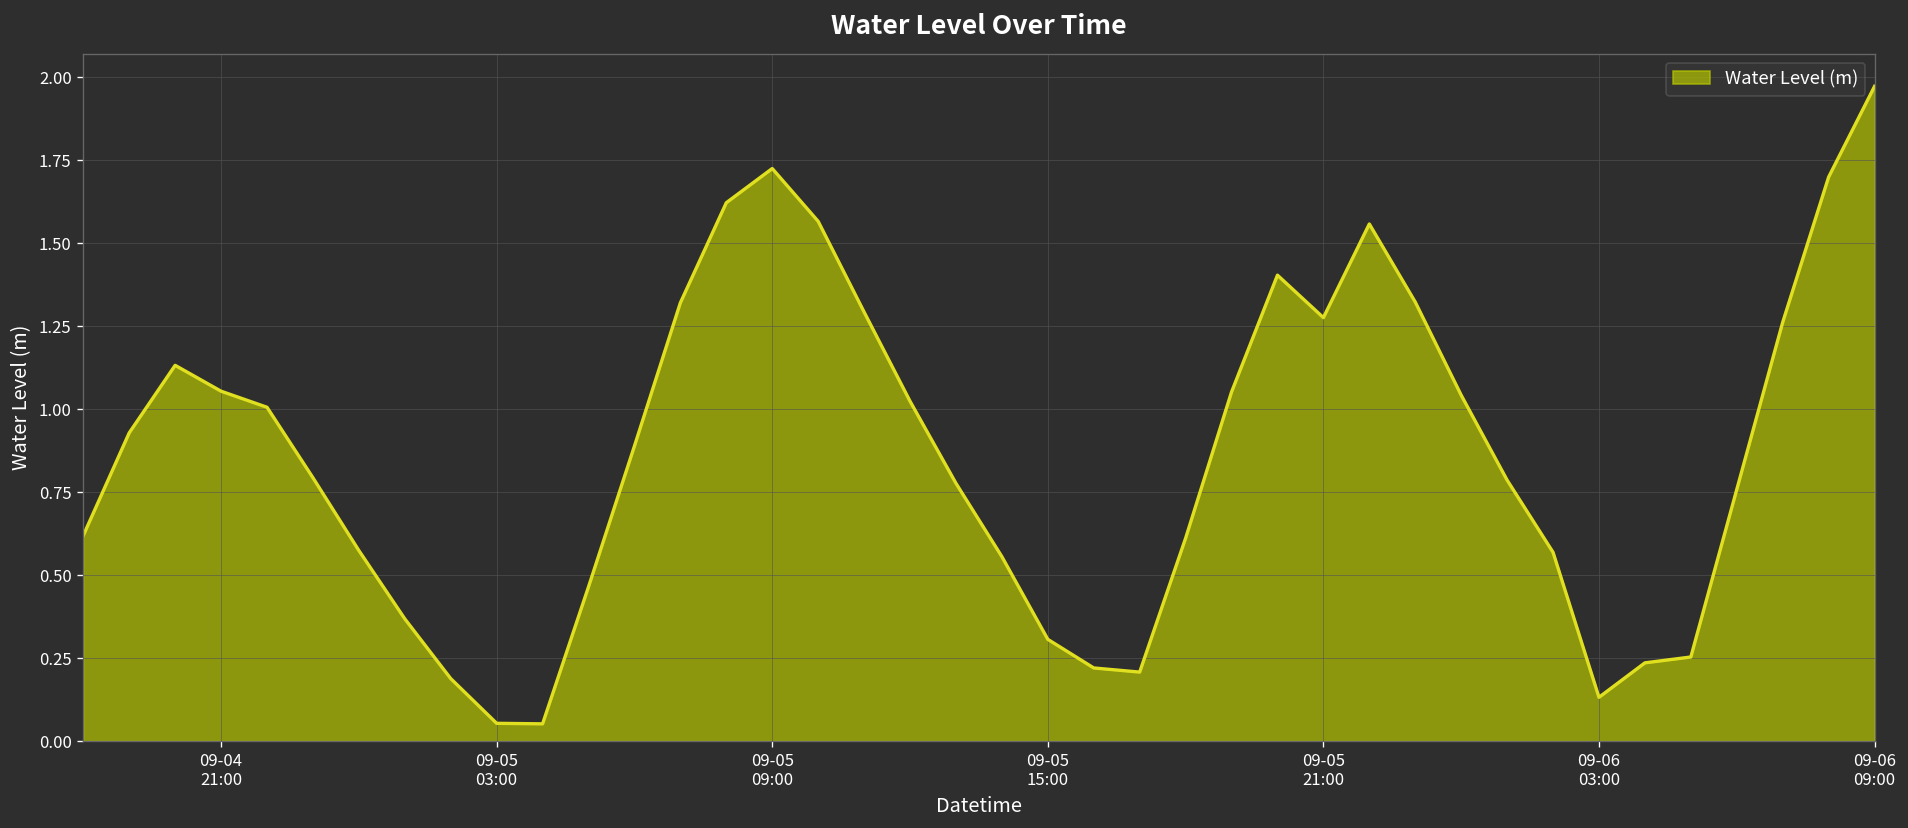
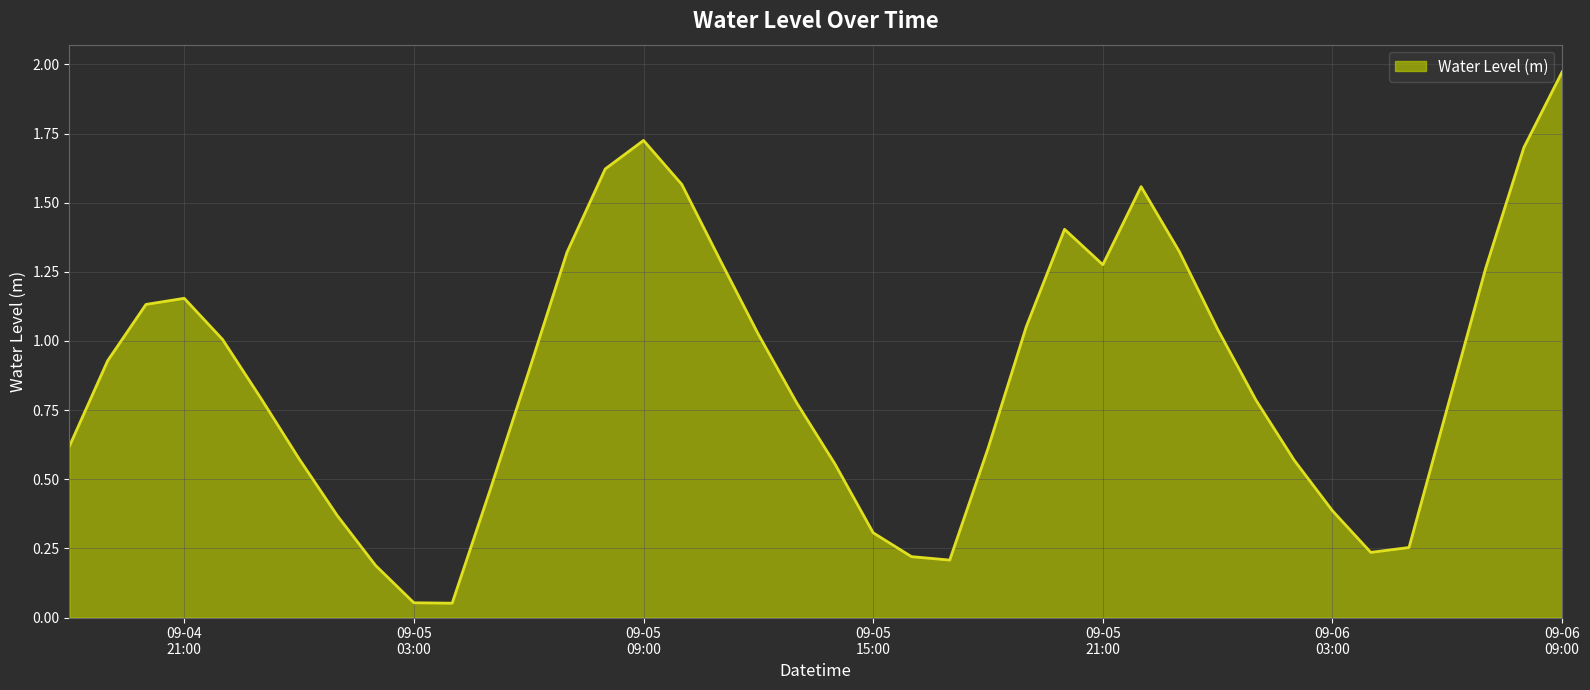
  {
-   "09-04 21:00": 1.05,
+   "09-04 21:00": 1.15,
    "09-05 03:00": 0.05,
    "09-05 09:00": 1.73,
    "09-05 15:00": 0.31,
    "09-05 21:00": 1.28,
-   "09-06 03:00": 0.13,
+   "09-06 03:00": 0.39,
    "09-06 09:00": 1.97
  }
